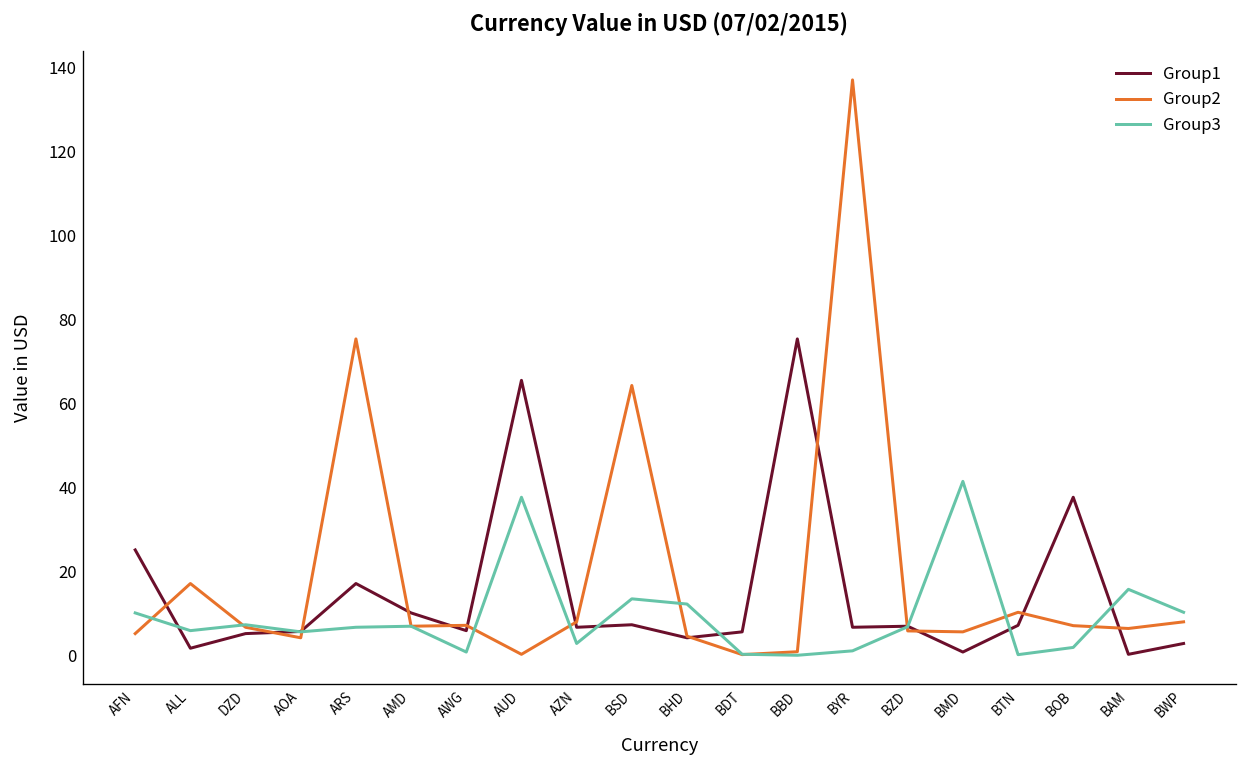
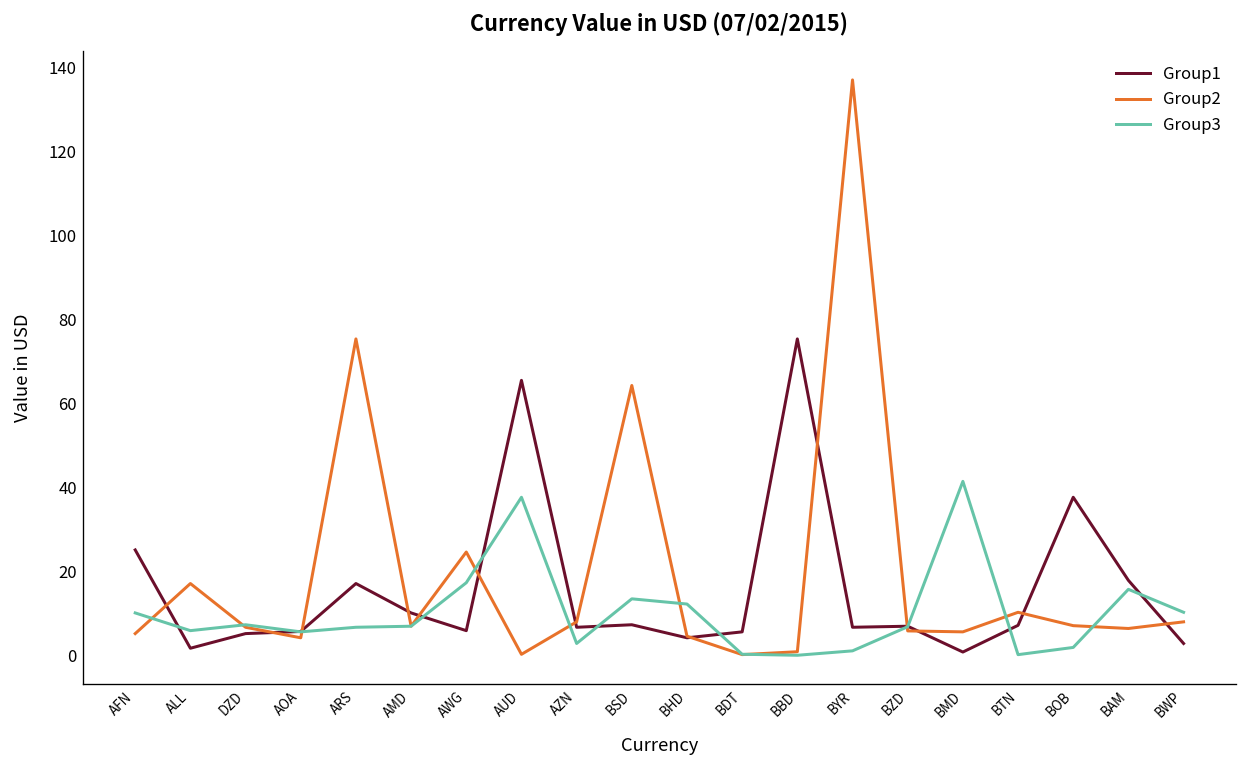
  {
    "Group1": {
      "AFN": 25,
      "ALL": 2,
      "DZD": 5,
      "ARS": 17,
      "AMD": 10,
      "AWG": 6,
      "AUD": 66,
      "AZN": 7,
      "BSD": 7,
      "BDT": 6,
      "BBD": 75,
      "BYR": 7,
      "BMD": 1,
      "BTN": 7,
      "BOB": 38,
-     "BAM": 0,
+     "BAM": 18,
      "BWP": 3
    },
    "Group2": {
      "AFN": 5,
      "ALL": 17,
      "AOA": 4,
      "ARS": 75,
-     "AWG": 7,
+     "AWG": 25,
      "AUD": 0,
      "AZN": 8,
      "BSD": 64,
      "BBD": 1,
      "BYR": 137,
      "BZD": 6,
      "BMD": 6,
      "BTN": 10,
      "BOB": 7,
      "BAM": 6,
      "BWP": 8
    },
    "Group3": {
      "AFN": 10,
      "ALL": 6,
      "ARS": 7,
-     "AWG": 1,
+     "AWG": 17,
      "AUD": 38,
      "AZN": 3,
      "BSD": 14,
      "BHD": 12,
      "BBD": 0,
      "BYR": 1,
      "BMD": 42,
      "BTN": 0,
      "BOB": 2,
      "BAM": 16,
      "BWP": 10
    }
  }
